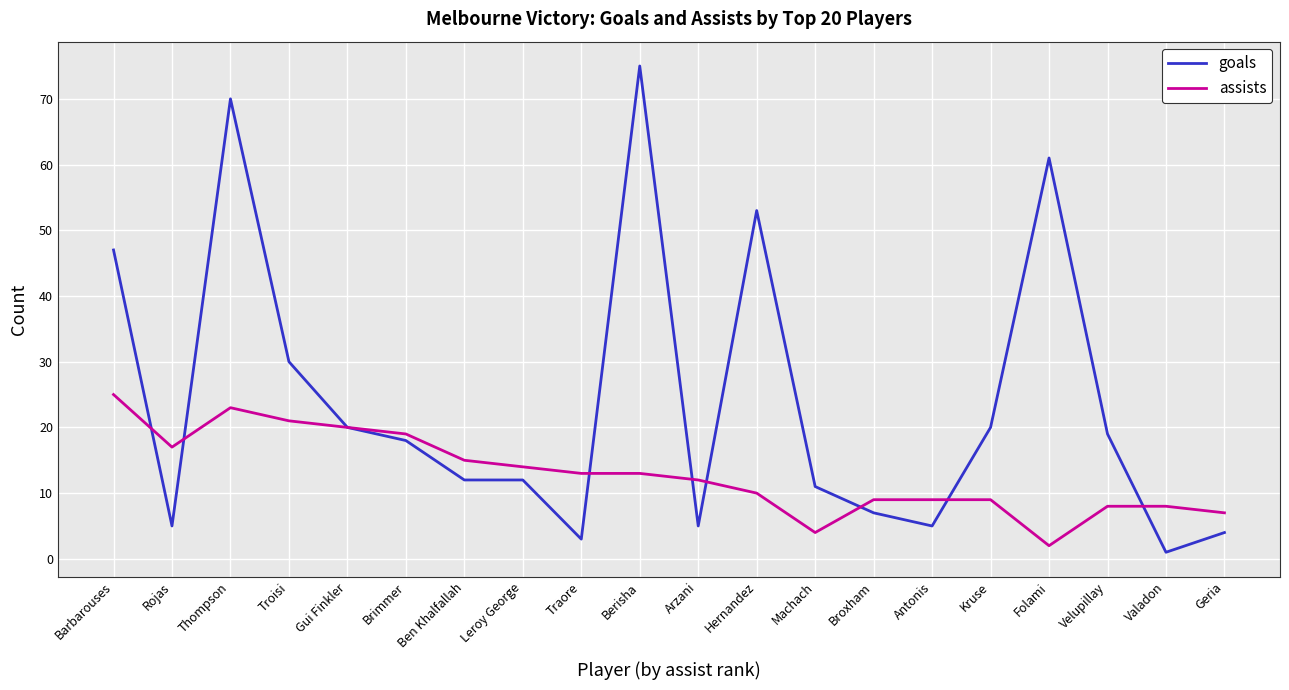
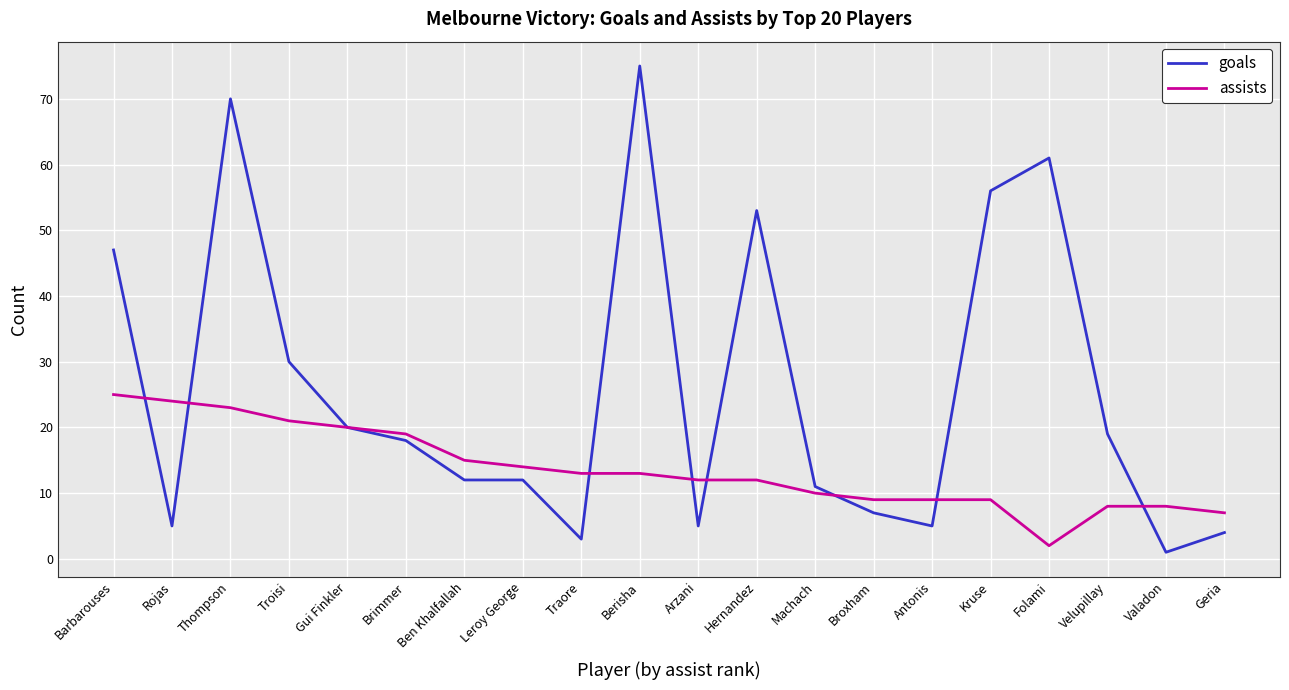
  {
    "goals": {
      "Barbarouses": 47,
      "Rojas": 5,
      "Thompson": 70,
      "Troisi": 30,
      "Brimmer": 18,
      "Ben Khalfallah": 12,
      "Leroy George": 12,
      "Traore": 3,
      "Berisha": 75,
      "Arzani": 5,
      "Hernandez": 53,
      "Machach": 11,
      "Broxham": 7,
      "Antonis": 5,
-     "Kruse": 20,
+     "Kruse": 56,
      "Folami": 61,
      "Velupillay": 19,
      "Valadon": 1,
      "Geria": 4
    },
    "assists": {
      "Barbarouses": 25,
-     "Rojas": 17,
+     "Rojas": 24,
      "Thompson": 23,
      "Troisi": 21,
      "Brimmer": 19,
      "Ben Khalfallah": 15,
      "Leroy George": 14,
      "Traore": 13,
      "Berisha": 13,
      "Arzani": 12,
-     "Hernandez": 10,
-     "Machach": 4,
+     "Hernandez": 12,
+     "Machach": 10,
      "Broxham": 9,
      "Antonis": 9,
      "Kruse": 9,
      "Folami": 2,
      "Velupillay": 8,
      "Valadon": 8,
      "Geria": 7
    }
  }
